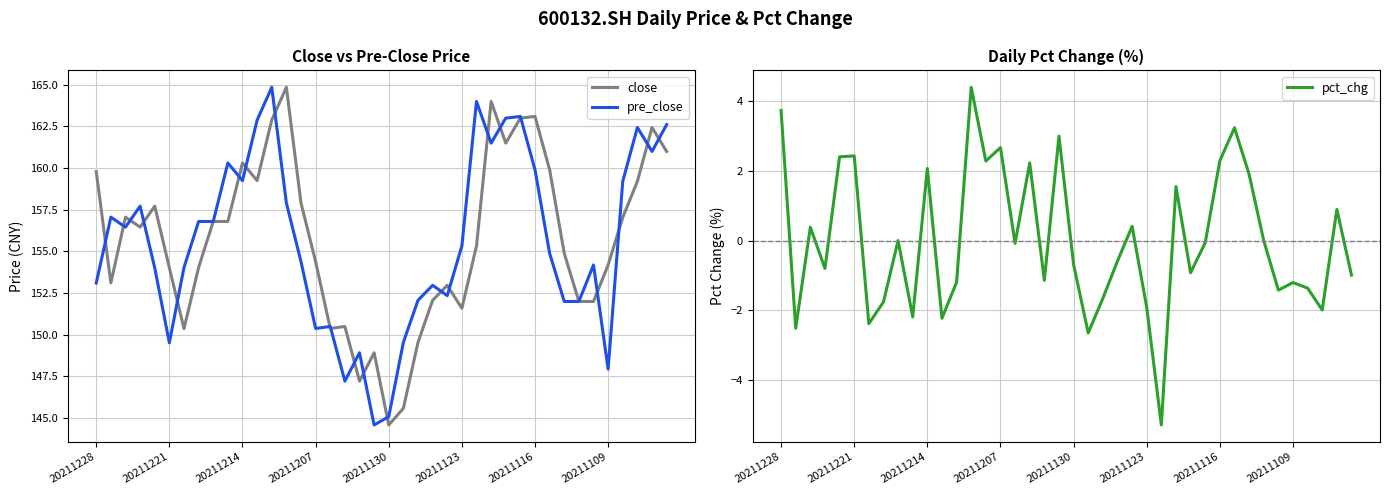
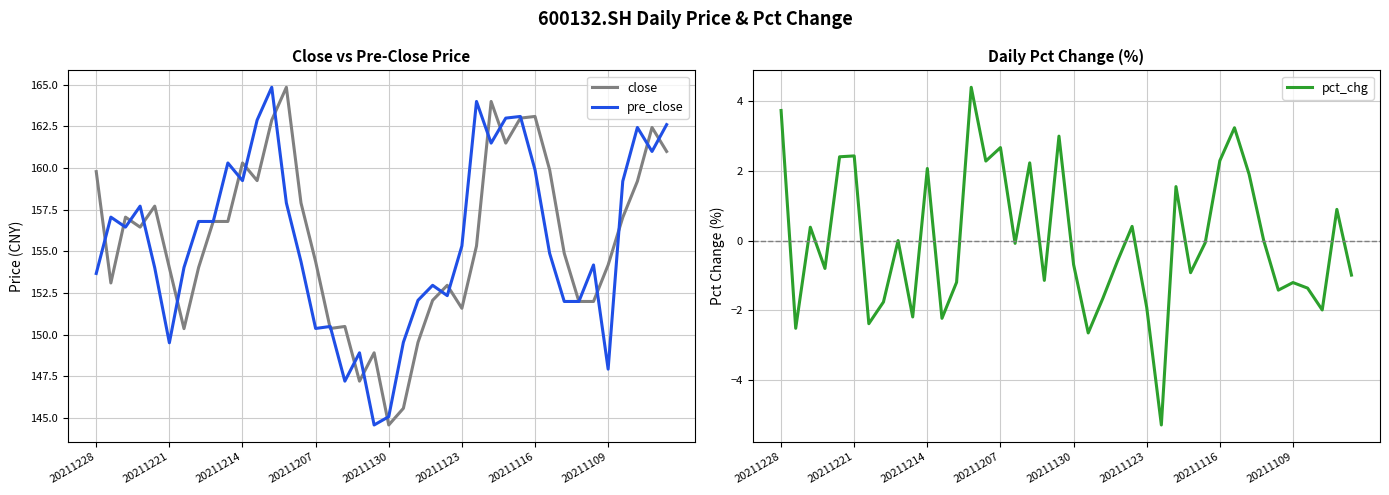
  {
    "Close vs Pre-Close Price": {
      "close": {
        "20211228": 159.8,
        "20211221": 154.0,
        "20211214": 160.3,
        "20211207": 154.4,
        "20211130": 144.6,
        "20211123": 151.6,
        "20211116": 163.1,
        "20211109": 154.2
      },
      "pre_close": {
-       "20211228": 153.1,
+       "20211228": 153.7,
        "20211221": 149.5,
        "20211214": 159.3,
        "20211207": 150.4,
        "20211130": 145.1,
        "20211123": 155.3,
        "20211116": 159.9,
        "20211109": 147.9
      }
    },
    "Daily Pct Change (%)": {
      "20211228": 3.7,
      "20211221": 2.4,
      "20211214": 2.1,
      "20211207": 2.7,
      "20211130": -0.7,
      "20211123": -1.9,
      "20211116": 2.3,
      "20211109": -1.2
    }
  }
